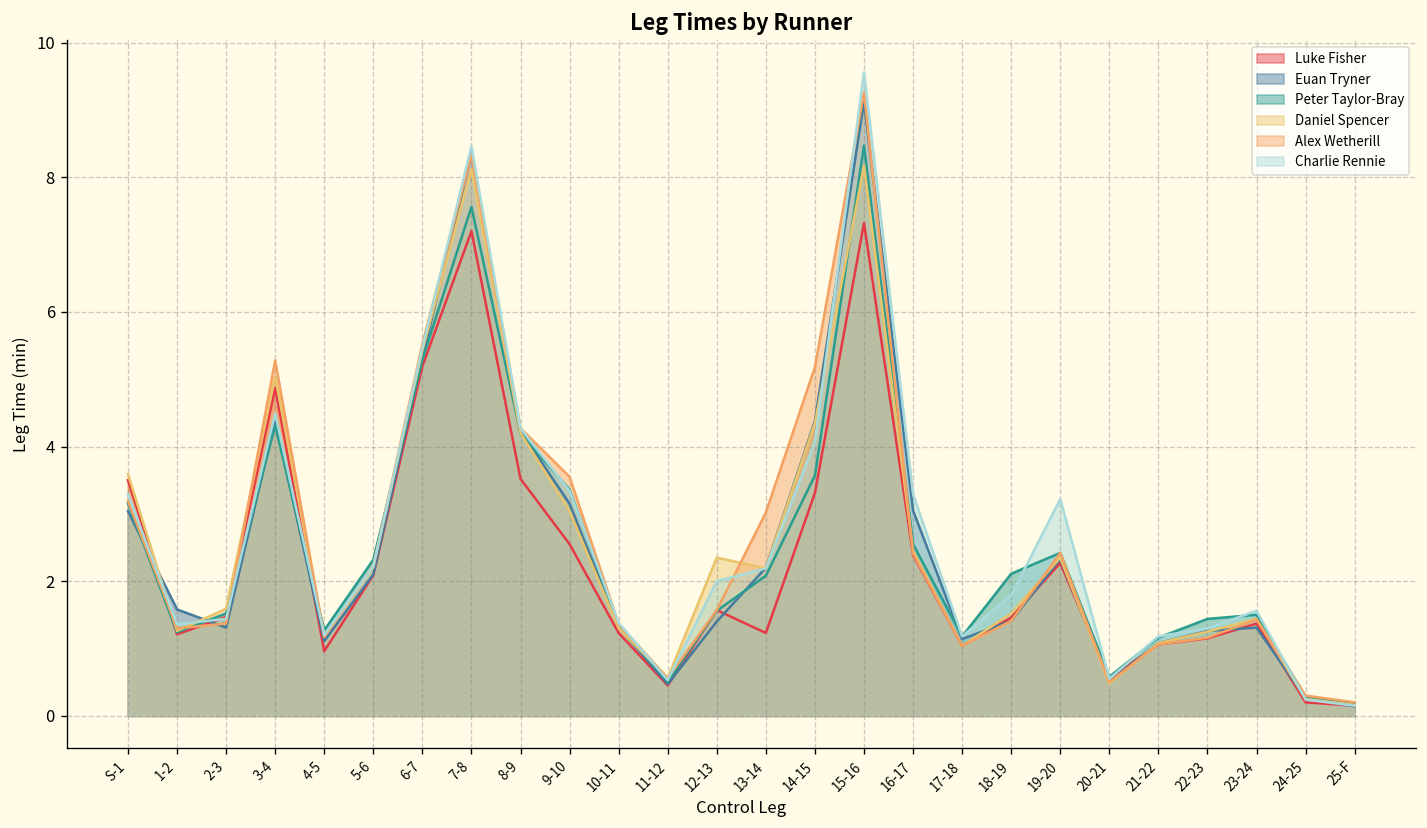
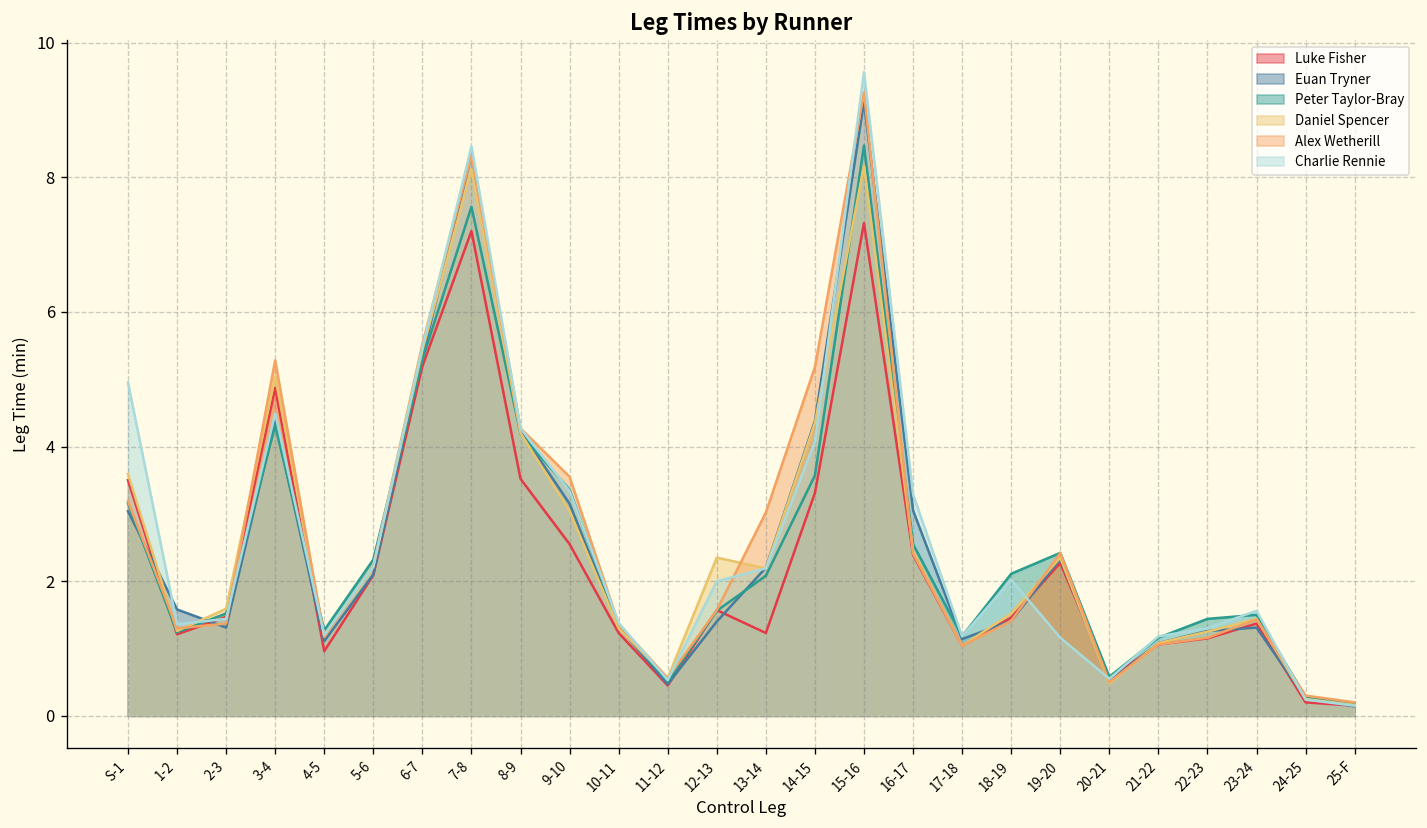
  {
    "Luke Fisher": {
      "S-1": 3.5,
      "3-4": 4.9,
      "4-5": 1.0,
      "6-7": 5.2,
      "7-8": 7.2,
      "8-9": 3.5,
      "9-10": 2.6,
      "10-11": 1.2,
      "13-14": 1.2,
      "14-15": 3.3,
      "15-16": 7.3,
      "18-19": 1.5,
      "19-20": 2.3,
      "23-24": 1.4
    },
    "Charlie Rennie": {
-     "S-1": 3.3,
+     "S-1": 5.0,
      "1-2": 1.4,
      "3-4": 4.5,
      "7-8": 8.5,
      "12-13": 2.0,
      "14-15": 4.1,
      "15-16": 9.6,
      "16-17": 3.3,
-     "18-19": 1.8,
-     "19-20": 3.2,
+     "18-19": 2.0,
+     "19-20": 1.2,
      "23-24": 1.6
    }
  }
